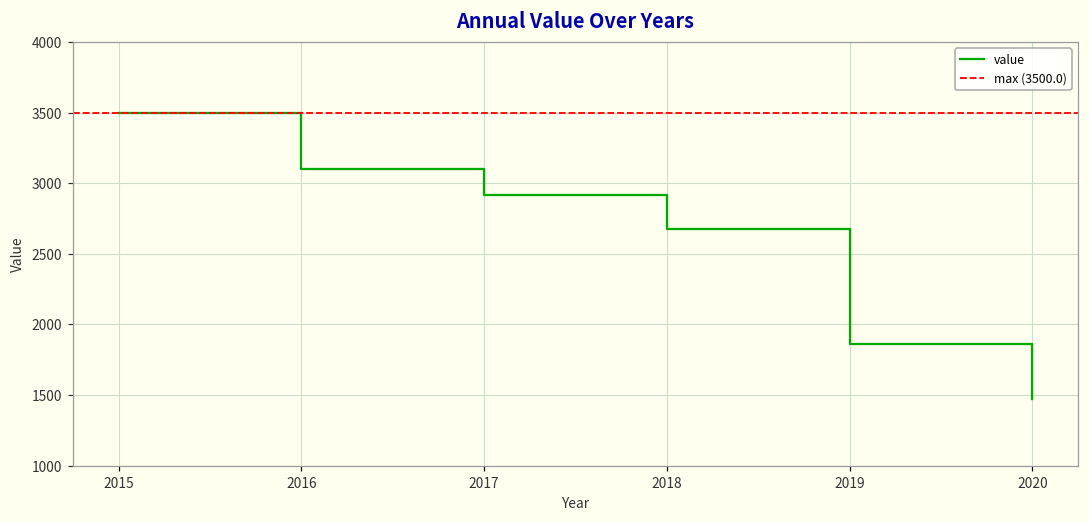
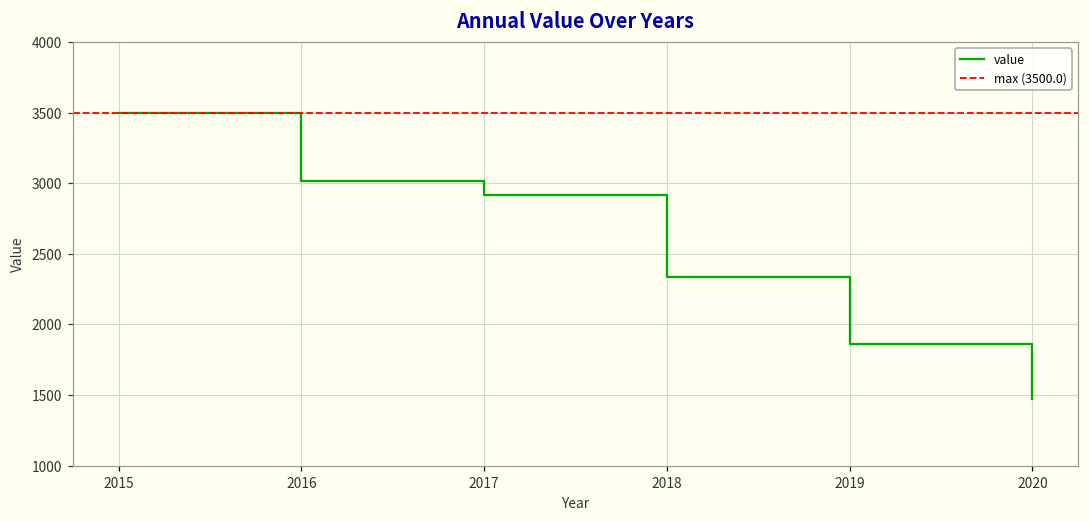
  {
    "2015": 3500,
-   "2016": 3100,
+   "2016": 3020,
    "2017": 2920,
-   "2018": 2680,
+   "2018": 2340,
    "2019": 1860,
    "2020": 1480
  }
